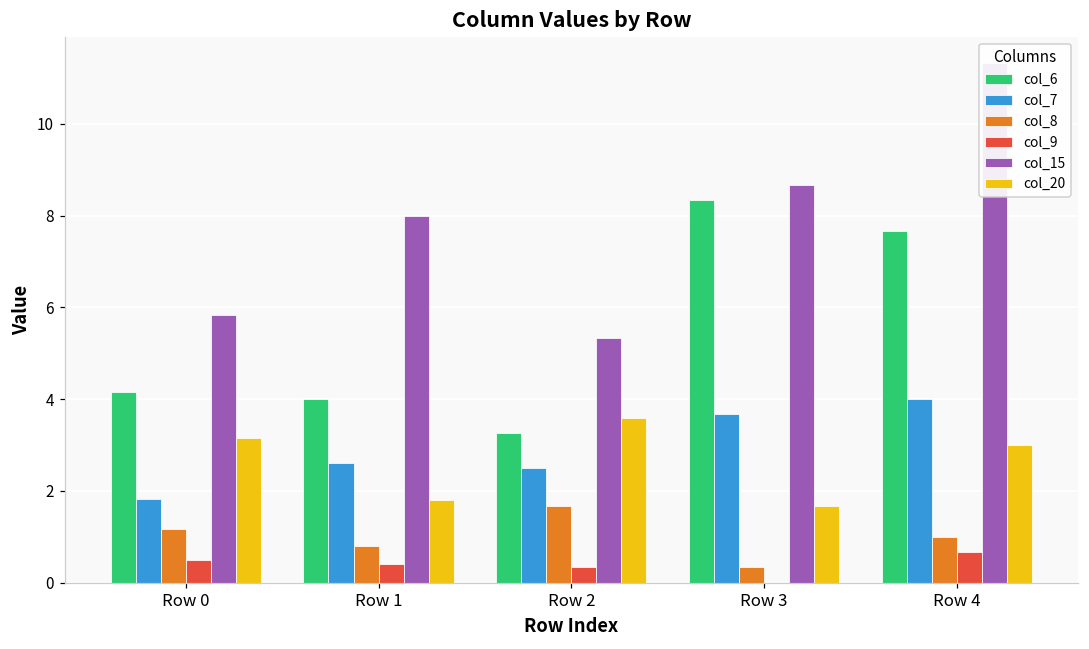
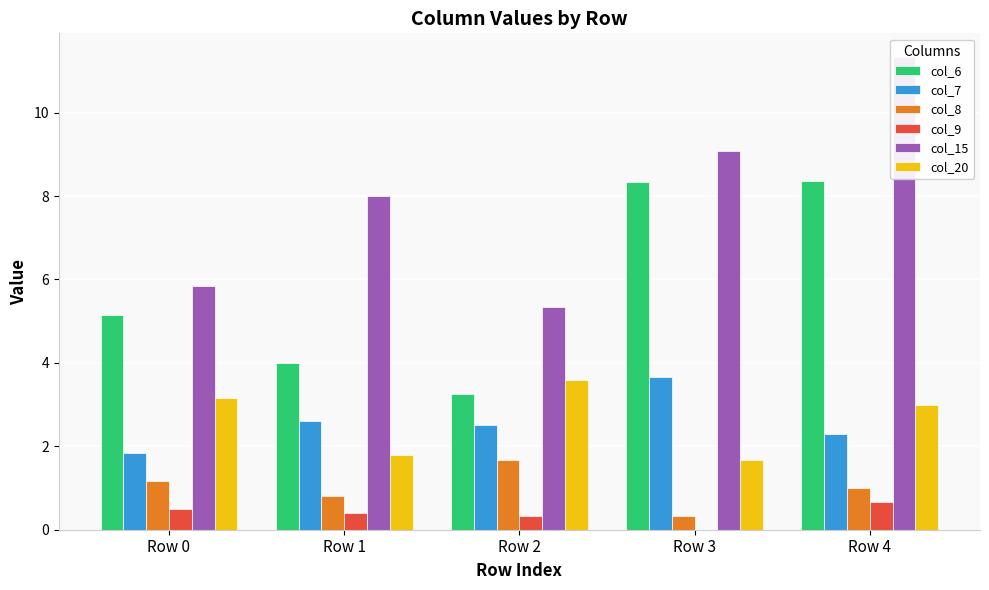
  {
    "col_6": {
-     "Row 0": 4.2,
+     "Row 0": 5.1,
      "Row 1": 4.0,
      "Row 2": 3.3,
      "Row 3": 8.3,
-     "Row 4": 7.7
+     "Row 4": 8.4
    },
    "col_7": {
      "Row 0": 1.8,
      "Row 1": 2.6,
      "Row 2": 2.5,
      "Row 3": 3.7,
-     "Row 4": 4.0
+     "Row 4": 2.3
    },
    "col_15": {
      "Row 0": 5.8,
      "Row 1": 8.0,
      "Row 2": 5.3,
-     "Row 3": 8.7
+     "Row 3": 9.1
    },
    "col_20": {
      "Row 0": 3.2,
      "Row 1": 1.8,
      "Row 2": 3.6,
      "Row 3": 1.7,
      "Row 4": 3.0
    }
  }
